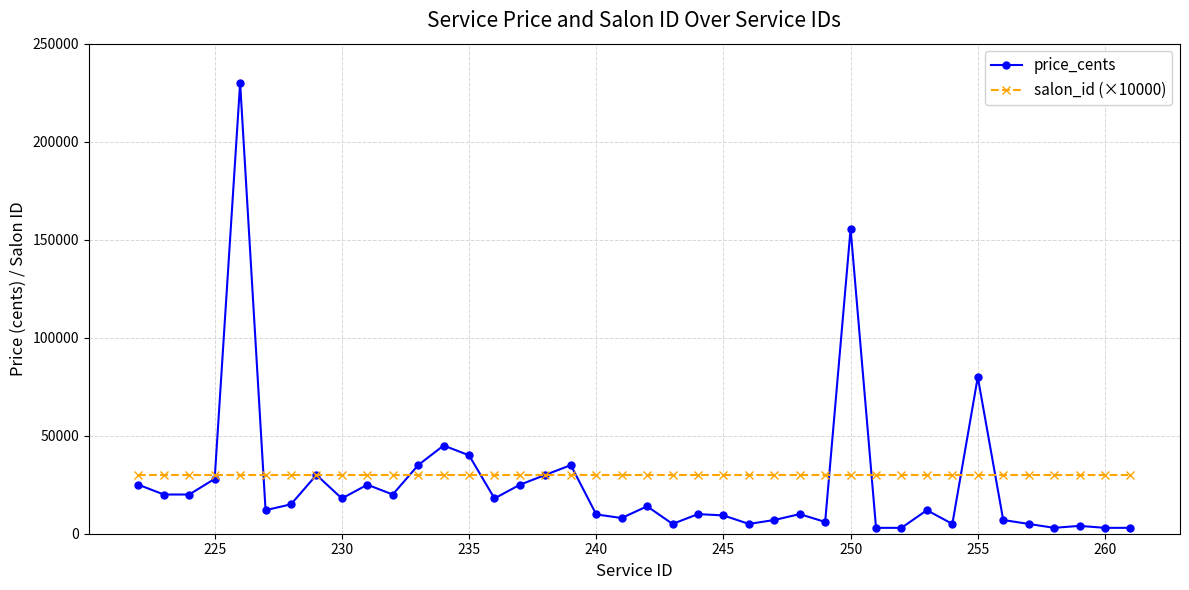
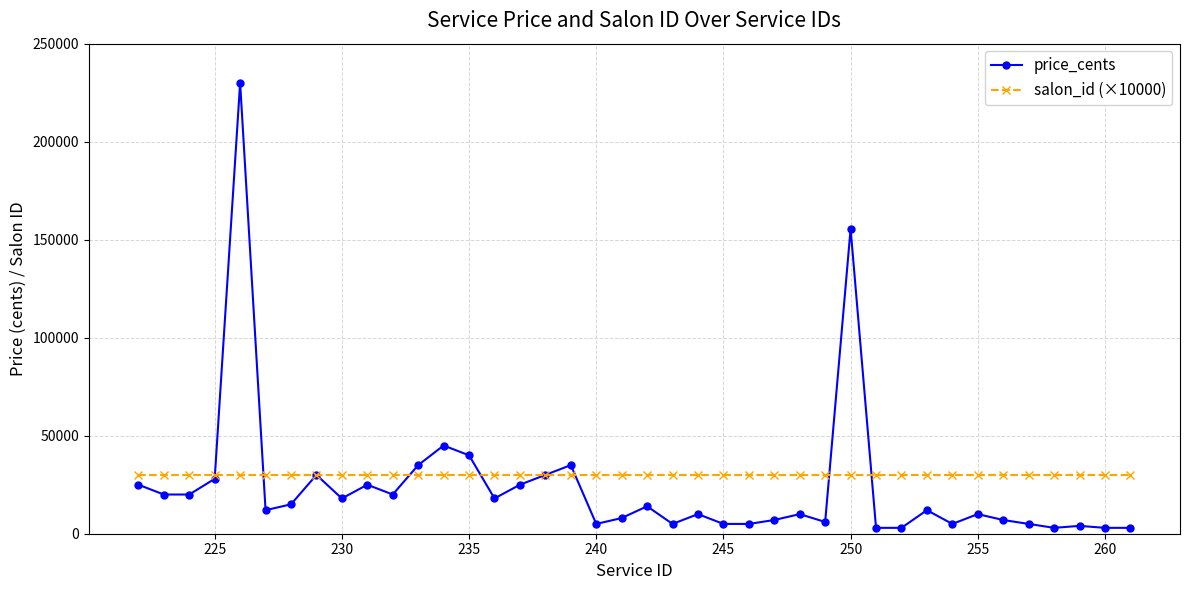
  {
    "price_cents": {
      "225": 28000,
      "230": 18000,
      "235": 40000,
-     "240": 10000,
-     "245": 9000,
+     "240": 5000,
+     "245": 5000,
      "250": 156000,
-     "255": 80000,
+     "255": 10000,
      "260": 3000
    },
    "salon_id (×10000)": {
      "225": 30000,
      "230": 30000,
      "235": 30000,
      "240": 30000,
      "245": 30000,
      "250": 30000,
      "255": 30000,
      "260": 30000
    }
  }
